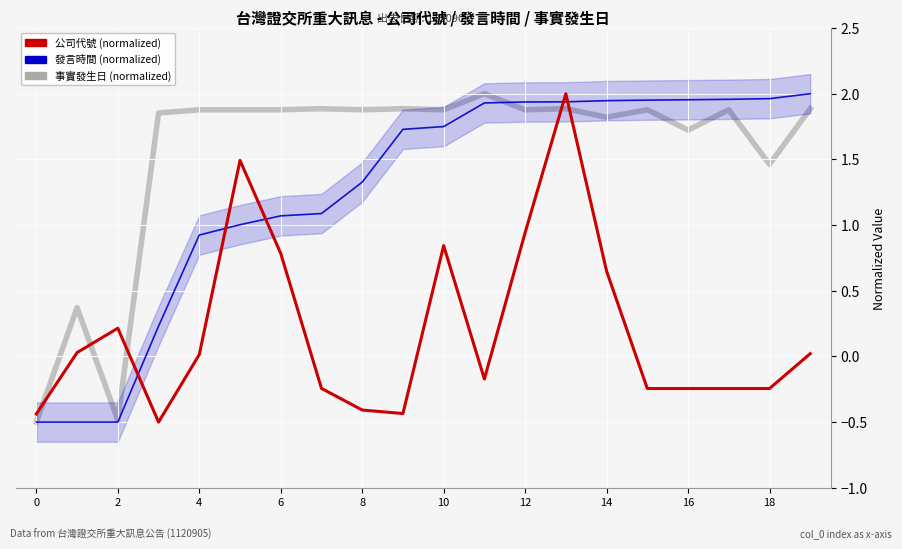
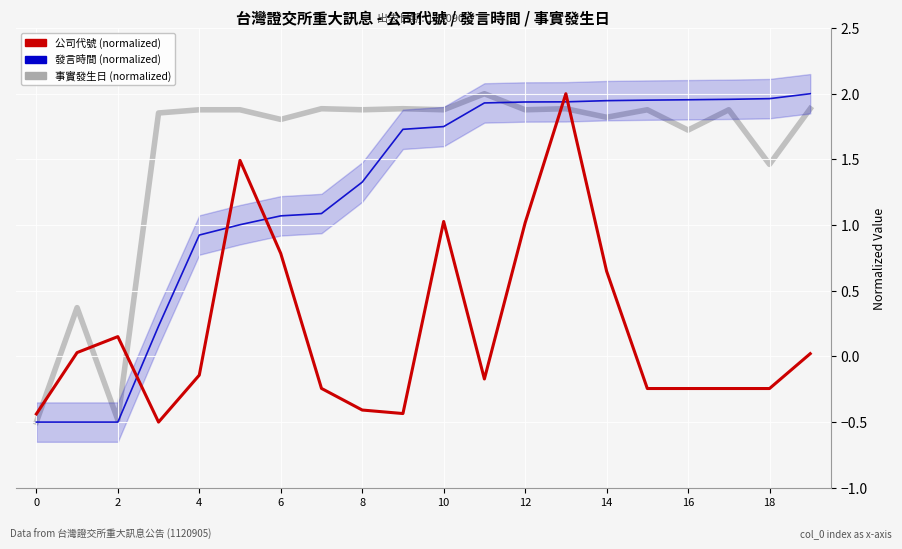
  {
    "事實發生日 (normalized)": {
      "4": 1.88,
-     "6": 1.88,
+     "6": 1.80,
      "8": 1.88,
      "10": 1.88,
      "12": 1.88,
      "14": 1.82,
      "16": 1.72,
      "18": 1.46
    },
    "公司代號 (normalized)": {
      "0": -0.44,
-     "2": 0.21,
-     "4": 0.01,
+     "2": 0.15,
+     "4": -0.14,
      "6": 0.78,
      "8": -0.41,
-     "10": 0.84,
-     "12": 0.94,
+     "10": 1.03,
+     "12": 1.02,
      "14": 0.65,
      "16": -0.24,
      "18": -0.24
    }
  }
